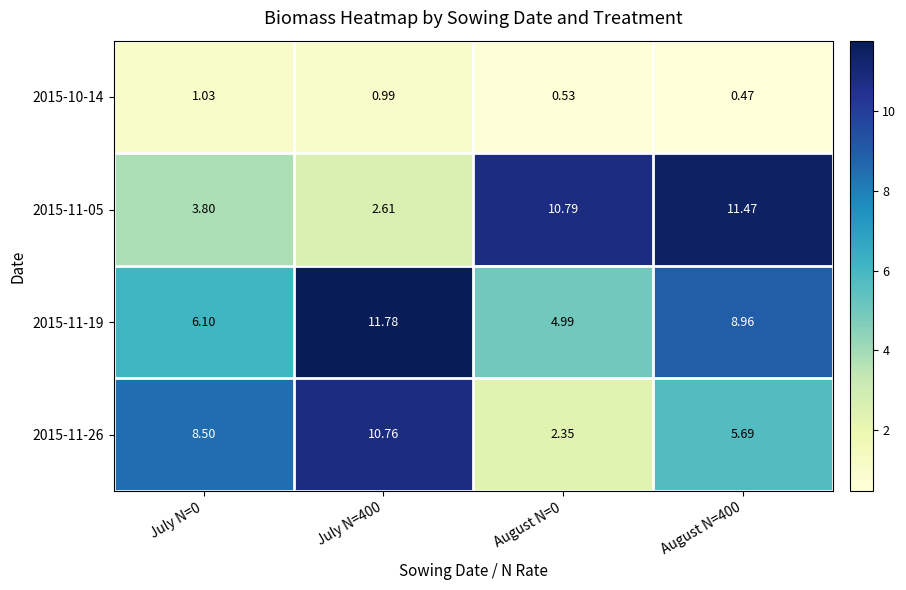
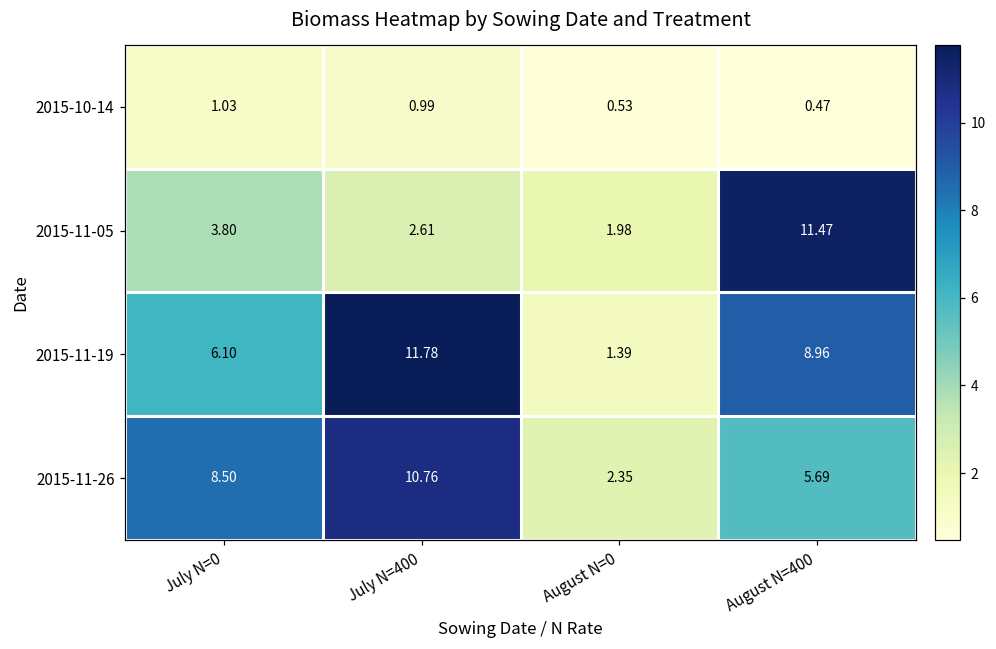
  {
    "2015-10-14": {
      "July N=0": 1.03,
      "July N=400": 0.99,
      "August N=0": 0.53,
      "August N=400": 0.47
    },
    "2015-11-05": {
      "July N=0": 3.80,
      "July N=400": 2.61,
-     "August N=0": 10.79,
+     "August N=0": 1.98,
      "August N=400": 11.47
    },
    "2015-11-19": {
      "July N=0": 6.10,
      "July N=400": 11.78,
-     "August N=0": 4.99,
+     "August N=0": 1.39,
      "August N=400": 8.96
    },
    "2015-11-26": {
      "July N=0": 8.50,
      "July N=400": 10.76,
      "August N=0": 2.35,
      "August N=400": 5.69
    }
  }
